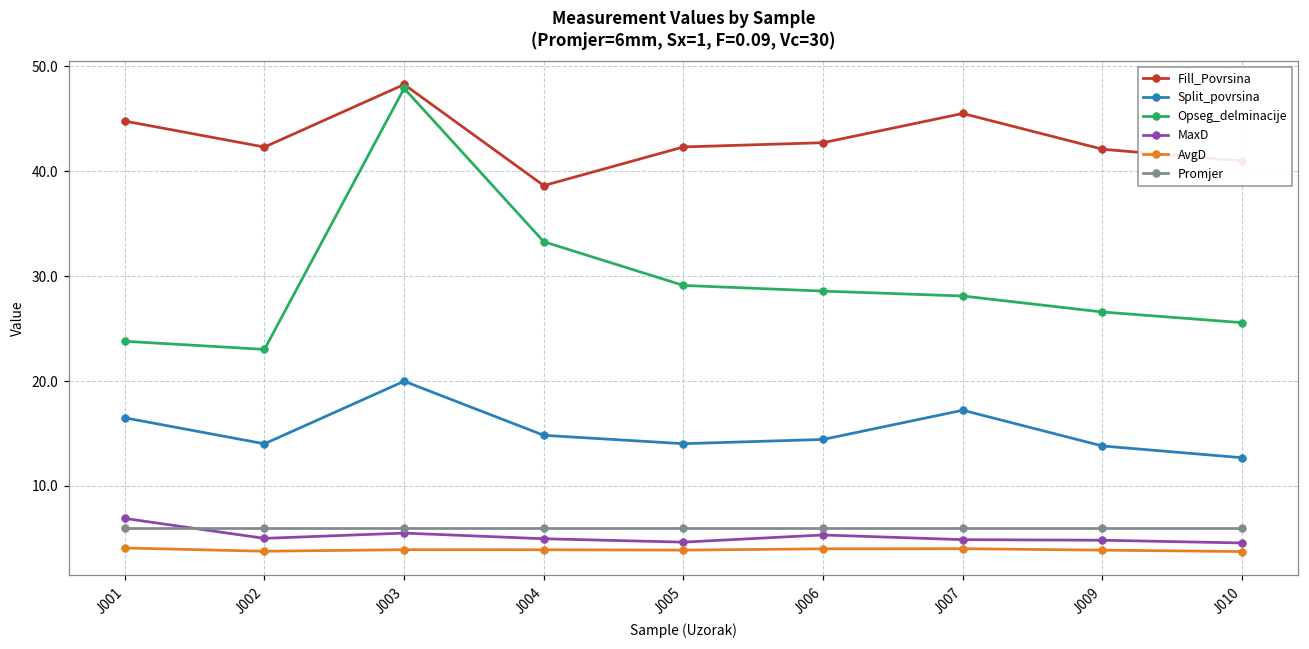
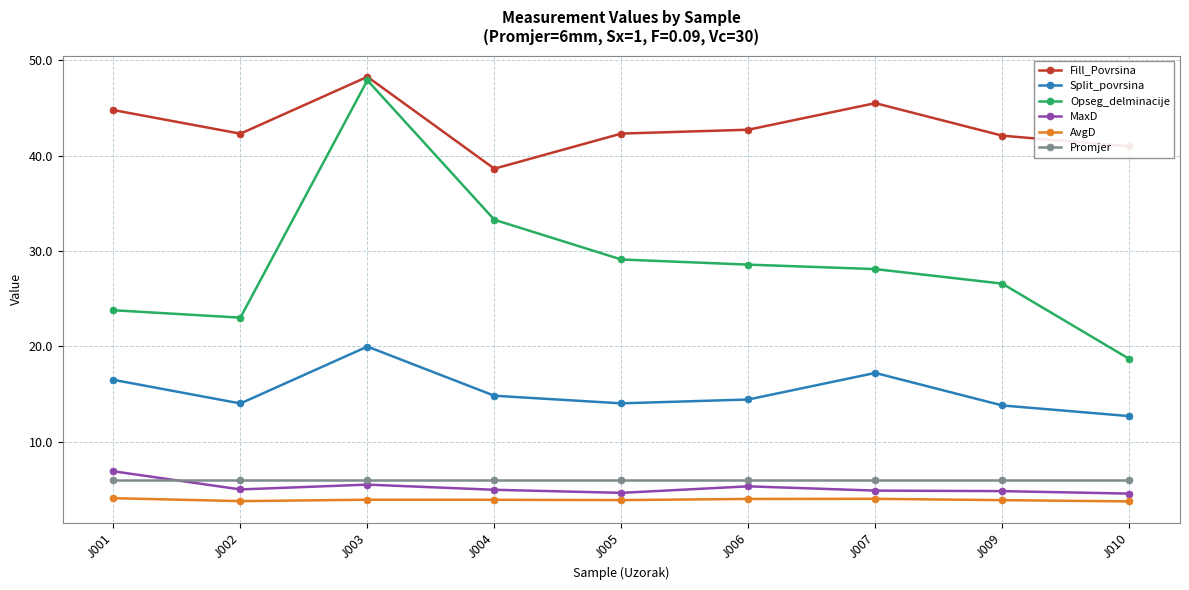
  {
    "Fill_Povrsina": {
      "J001": 45,
      "J002": 42,
      "J003": 48,
      "J004": 39,
      "J005": 42,
      "J006": 43,
      "J007": 45,
      "J009": 42
    },
    "Split_povrsina": {
      "J001": 16,
      "J002": 14,
      "J003": 20,
      "J004": 15,
      "J005": 14,
      "J006": 14,
      "J007": 17,
      "J009": 14,
      "J010": 13
    },
    "Opseg_delminacije": {
      "J001": 24,
      "J002": 23,
      "J003": 48,
      "J004": 33,
      "J005": 29,
      "J006": 29,
      "J007": 28,
      "J009": 27,
-     "J010": 26
+     "J010": 19
    },
    "MaxD": {
      "J001": 7,
      "J002": 5,
      "J003": 6,
      "J004": 5,
      "J005": 5,
      "J006": 5,
      "J007": 5,
      "J009": 5,
      "J010": 5
    },
    "AvgD": {
      "J001": 4,
      "J002": 4,
      "J003": 4,
      "J004": 4,
      "J005": 4,
      "J006": 4,
      "J007": 4,
      "J009": 4,
      "J010": 4
    },
    "Promjer": {
      "J001": 6,
      "J002": 6,
      "J003": 6,
      "J004": 6,
      "J005": 6,
      "J006": 6,
      "J007": 6,
      "J009": 6,
      "J010": 6
    }
  }
